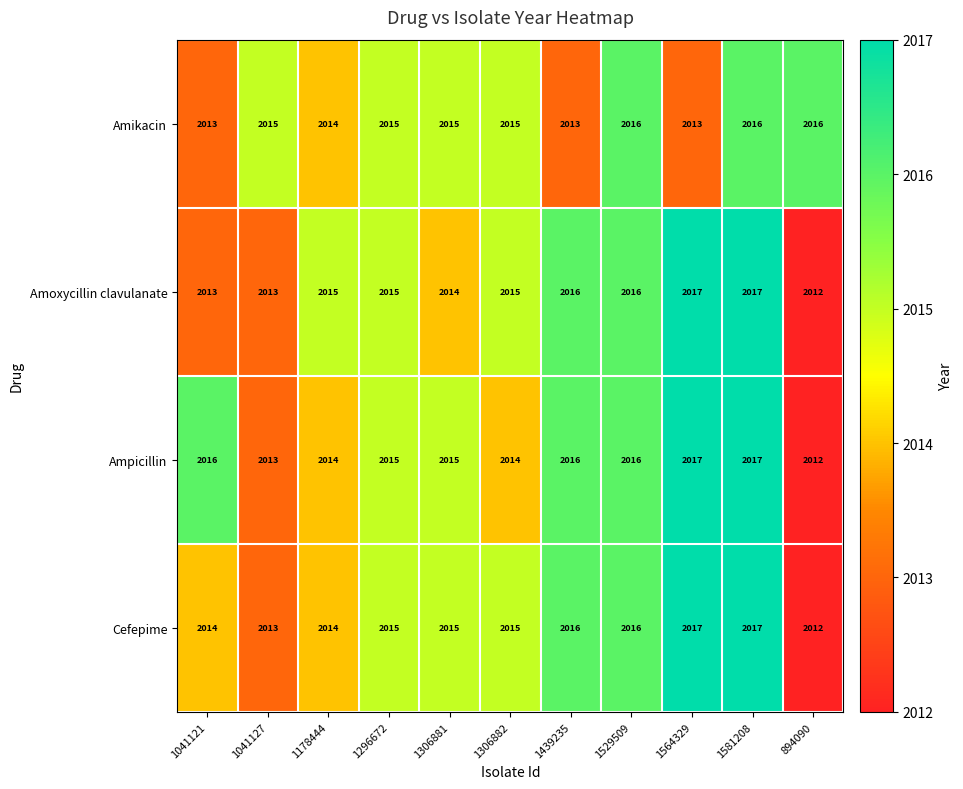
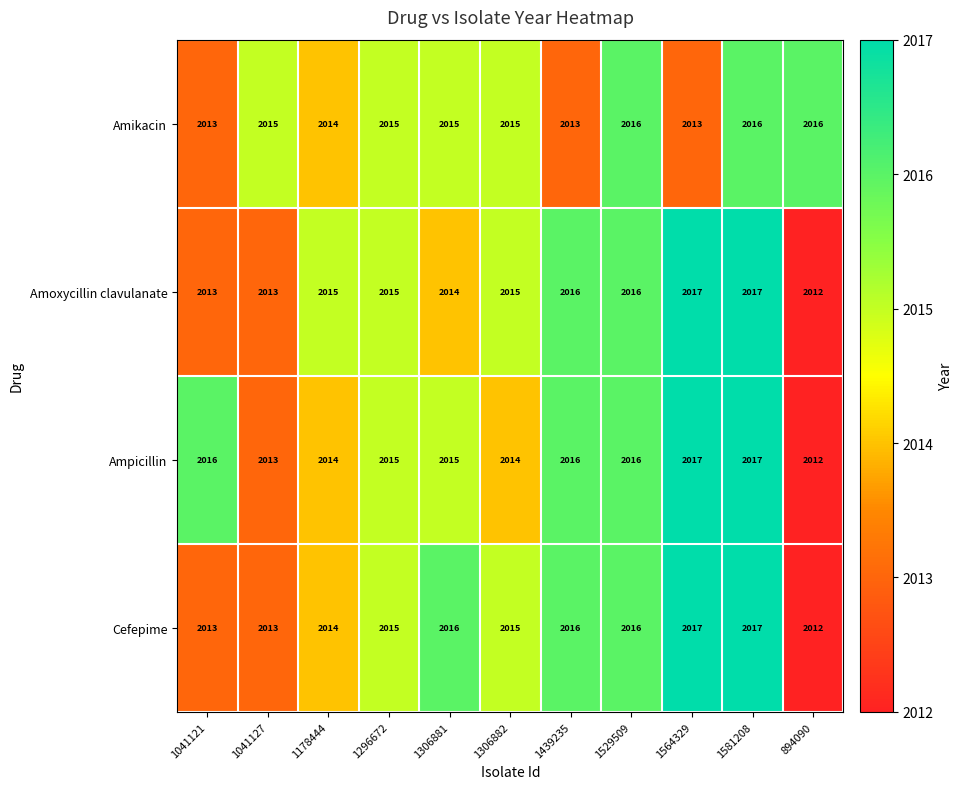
  {
    "Amikacin": {
      "1041121": 2013,
      "1041127": 2015,
      "1178444": 2014,
      "1296672": 2015,
      "1306881": 2015,
      "1306882": 2015,
      "1439235": 2013,
      "1529509": 2016,
      "1564329": 2013,
      "1581208": 2016,
      "894090": 2016
    },
    "Amoxycillin clavulanate": {
      "1041121": 2013,
      "1041127": 2013,
      "1178444": 2015,
      "1296672": 2015,
      "1306881": 2014,
      "1306882": 2015,
      "1439235": 2016,
      "1529509": 2016,
      "1564329": 2017,
      "1581208": 2017,
      "894090": 2012
    },
    "Ampicillin": {
      "1041121": 2016,
      "1041127": 2013,
      "1178444": 2014,
      "1296672": 2015,
      "1306881": 2015,
      "1306882": 2014,
      "1439235": 2016,
      "1529509": 2016,
      "1564329": 2017,
      "1581208": 2017,
      "894090": 2012
    },
    "Cefepime": {
-     "1041121": 2014,
+     "1041121": 2013,
      "1041127": 2013,
      "1178444": 2014,
      "1296672": 2015,
-     "1306881": 2015,
+     "1306881": 2016,
      "1306882": 2015,
      "1439235": 2016,
      "1529509": 2016,
      "1564329": 2017,
      "1581208": 2017,
      "894090": 2012
    }
  }
